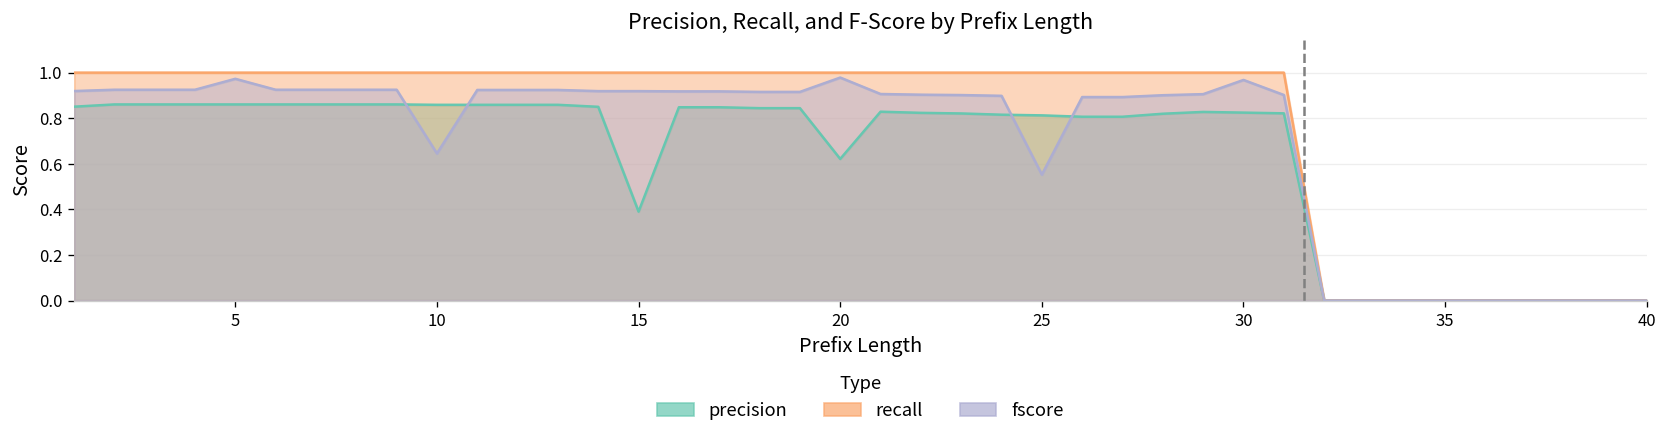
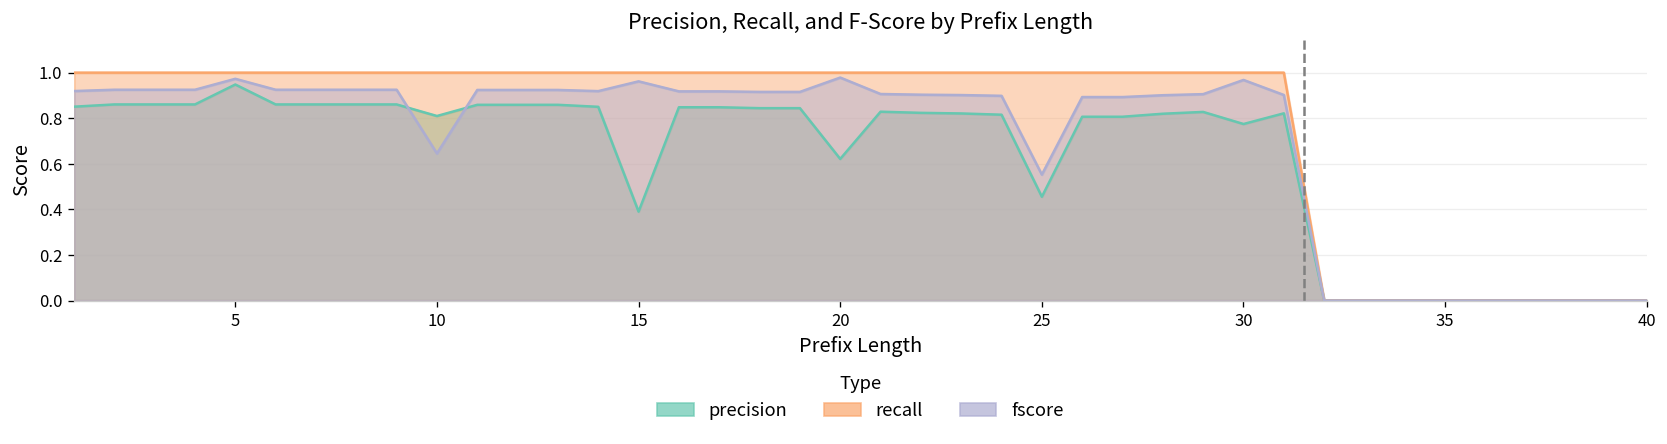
  {
    "precision": {
-     "5": 0.86,
-     "10": 0.86,
+     "5": 0.95,
+     "10": 0.81,
      "15": 0.39,
      "20": 0.62,
-     "25": 0.81,
-     "30": 0.82
+     "25": 0.46,
+     "30": 0.77
    },
    "recall": {
      "5": 1.00,
      "10": 1.00,
      "15": 1.00,
      "20": 1.00,
      "25": 1.00,
      "30": 1.00
    },
    "fscore": {
      "5": 0.97,
      "10": 0.65,
-     "15": 0.92,
+     "15": 0.96,
      "20": 0.98,
      "25": 0.55,
      "30": 0.97
    }
  }
